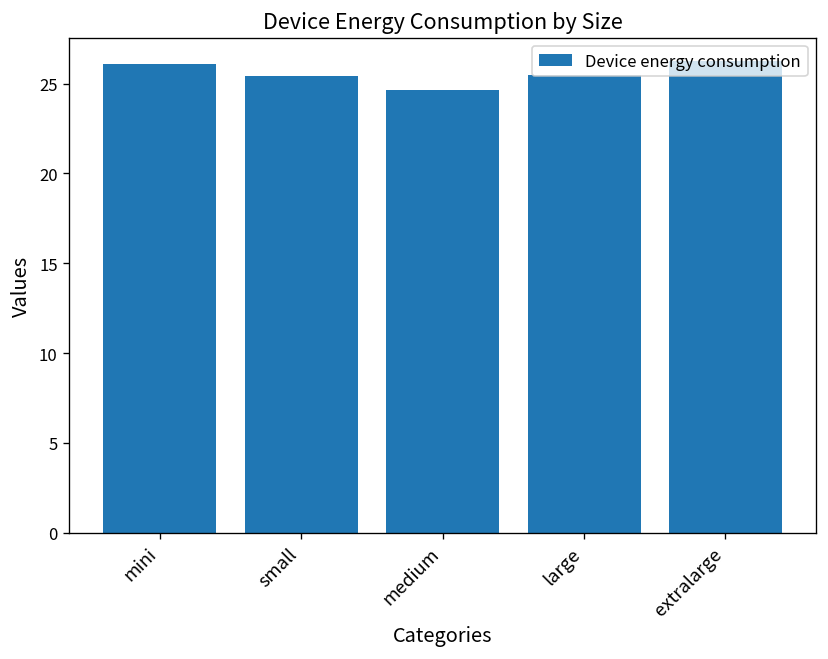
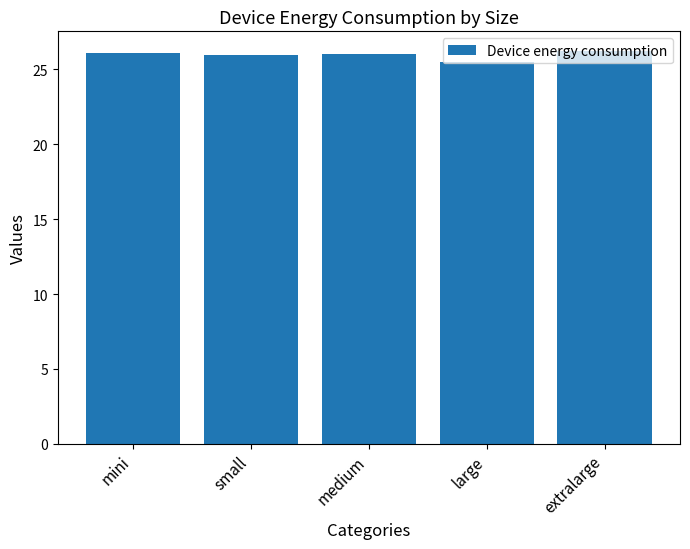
  {
    "mini": 26.1,
-   "small": 25.4,
-   "medium": 24.6
+   "small": 26.0,
+   "medium": 26.0
  }
